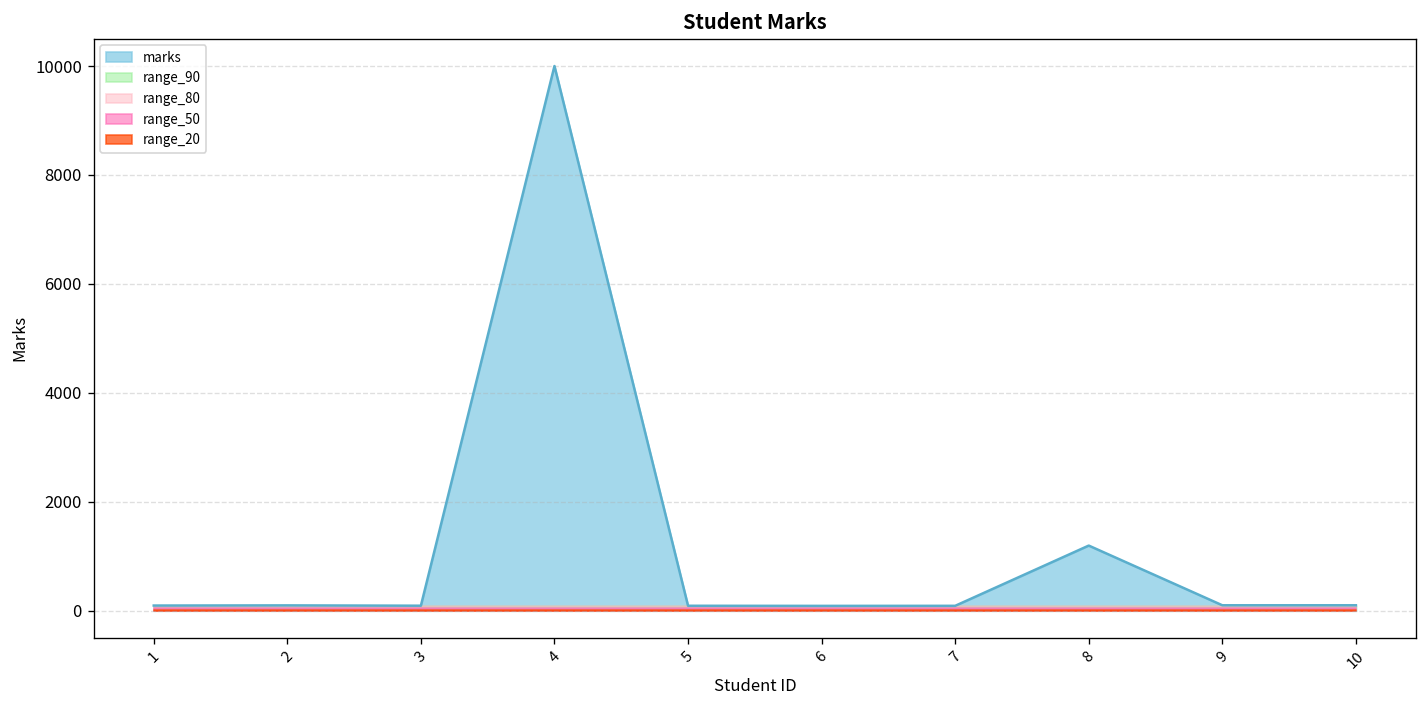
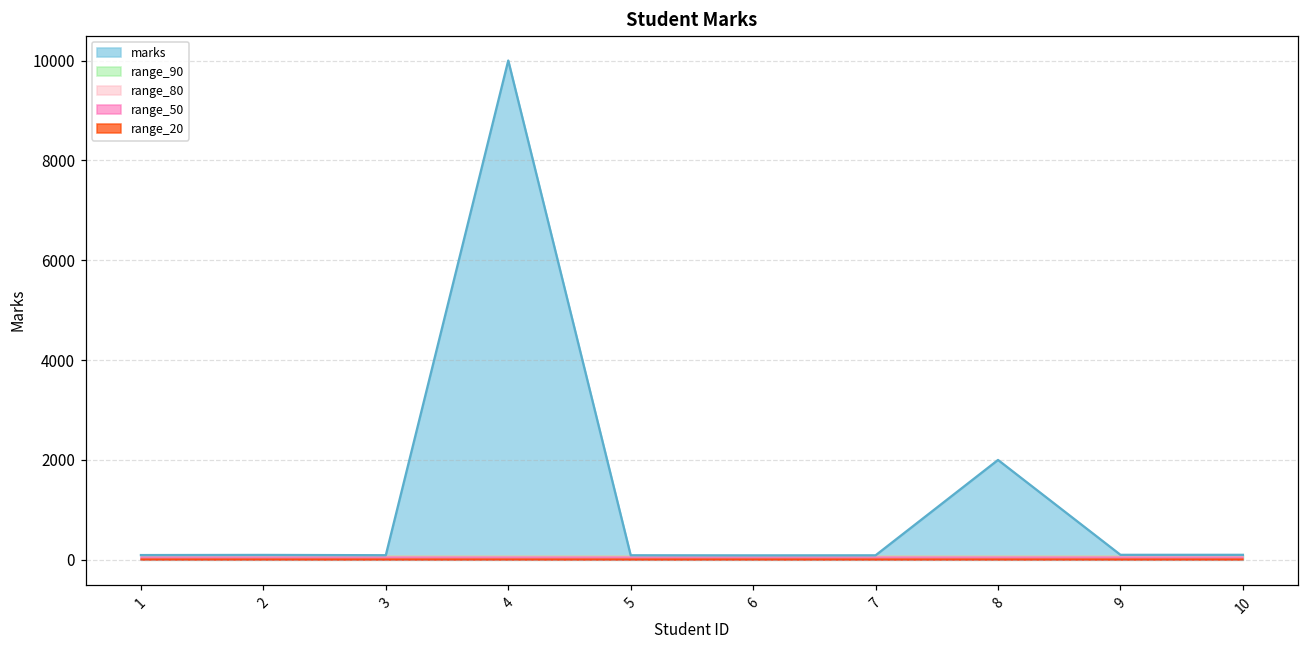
  {
    "marks": {
      "4": 10000,
-     "8": 1200
+     "8": 2000
    }
  }
